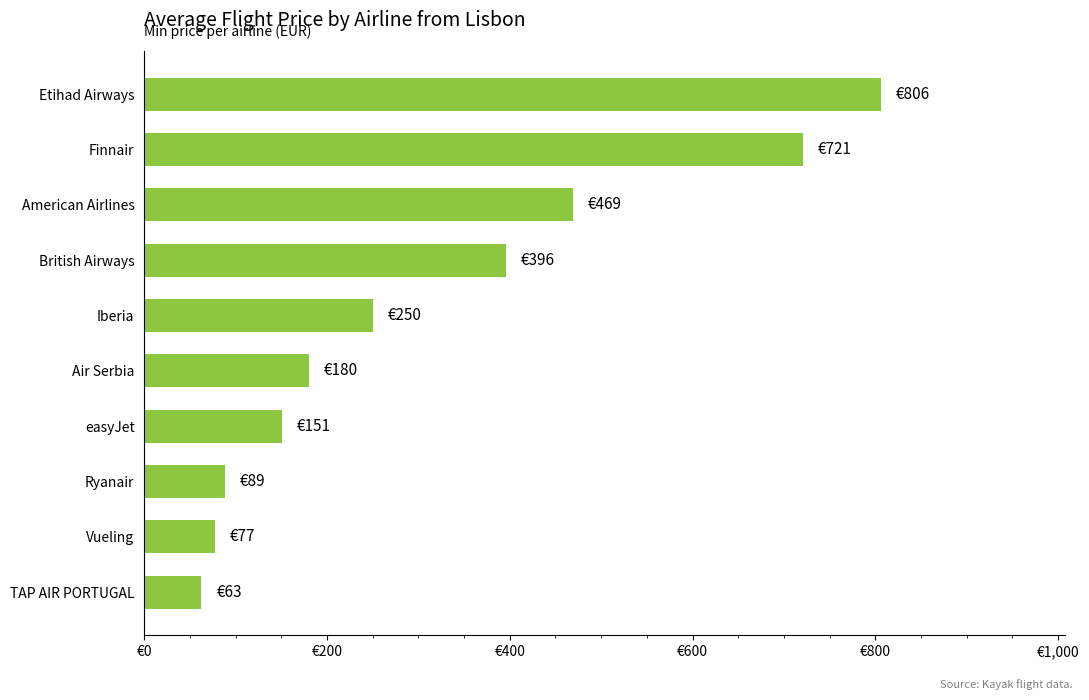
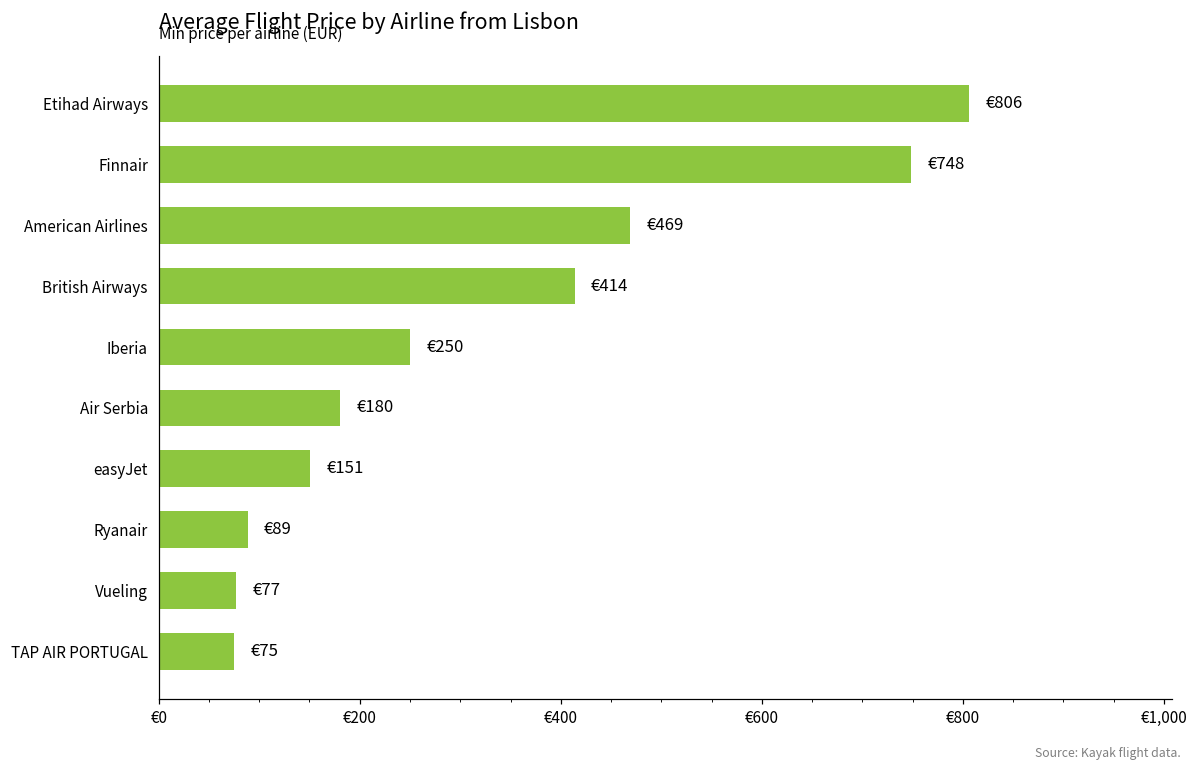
  {
    "Etihad Airways": "€806",
-   "Finnair": "€721",
+   "Finnair": "€748",
    "American Airlines": "€469",
-   "British Airways": "€396",
+   "British Airways": "€414",
    "Iberia": "€250",
    "Air Serbia": "€180",
    "easyJet": "€151",
    "Ryanair": "€89",
    "Vueling": "€77",
-   "TAP AIR PORTUGAL": "€63"
+   "TAP AIR PORTUGAL": "€75"
  }
